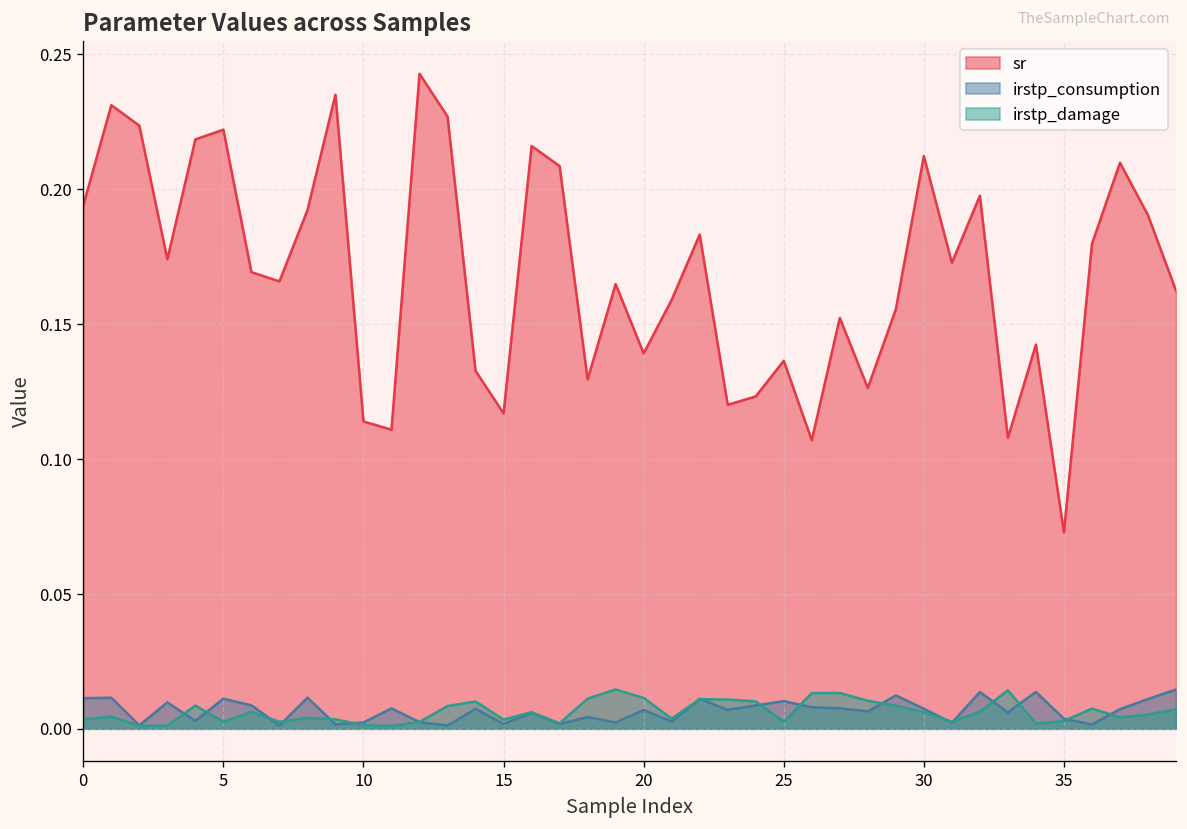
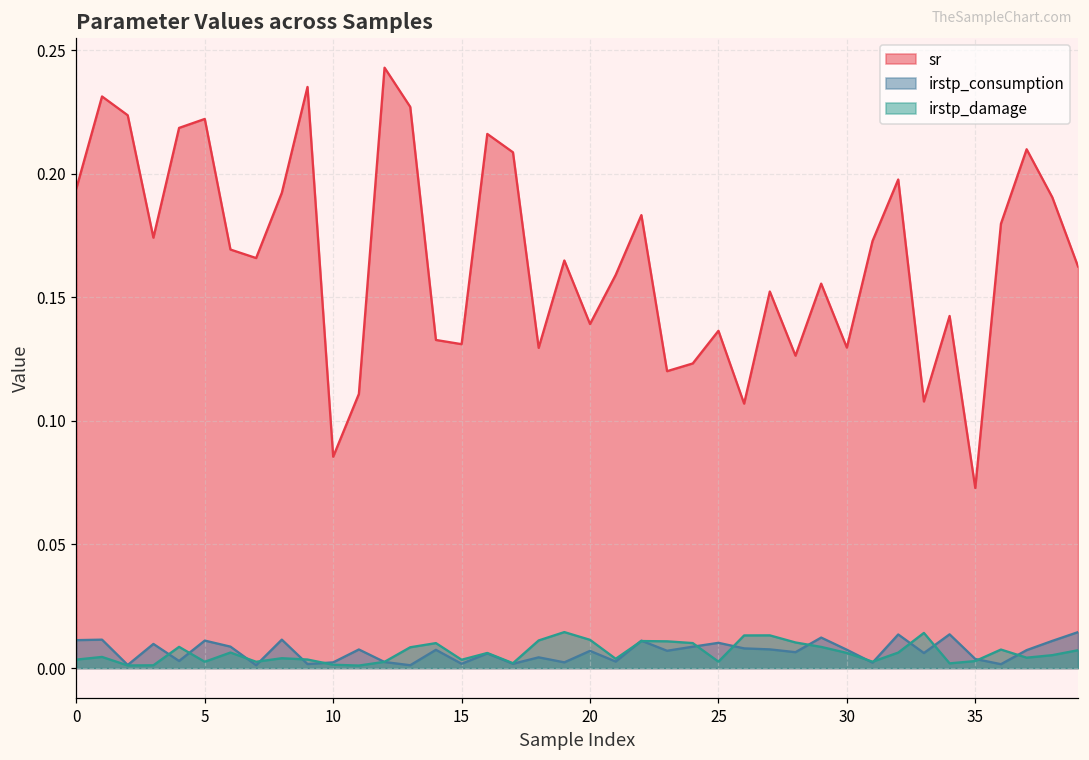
  {
    "sr": {
      "0": 0.194,
      "5": 0.222,
-     "10": 0.114,
-     "15": 0.117,
+     "10": 0.085,
+     "15": 0.131,
      "20": 0.139,
      "25": 0.136,
-     "30": 0.212,
+     "30": 0.130,
      "35": 0.073
    }
  }
